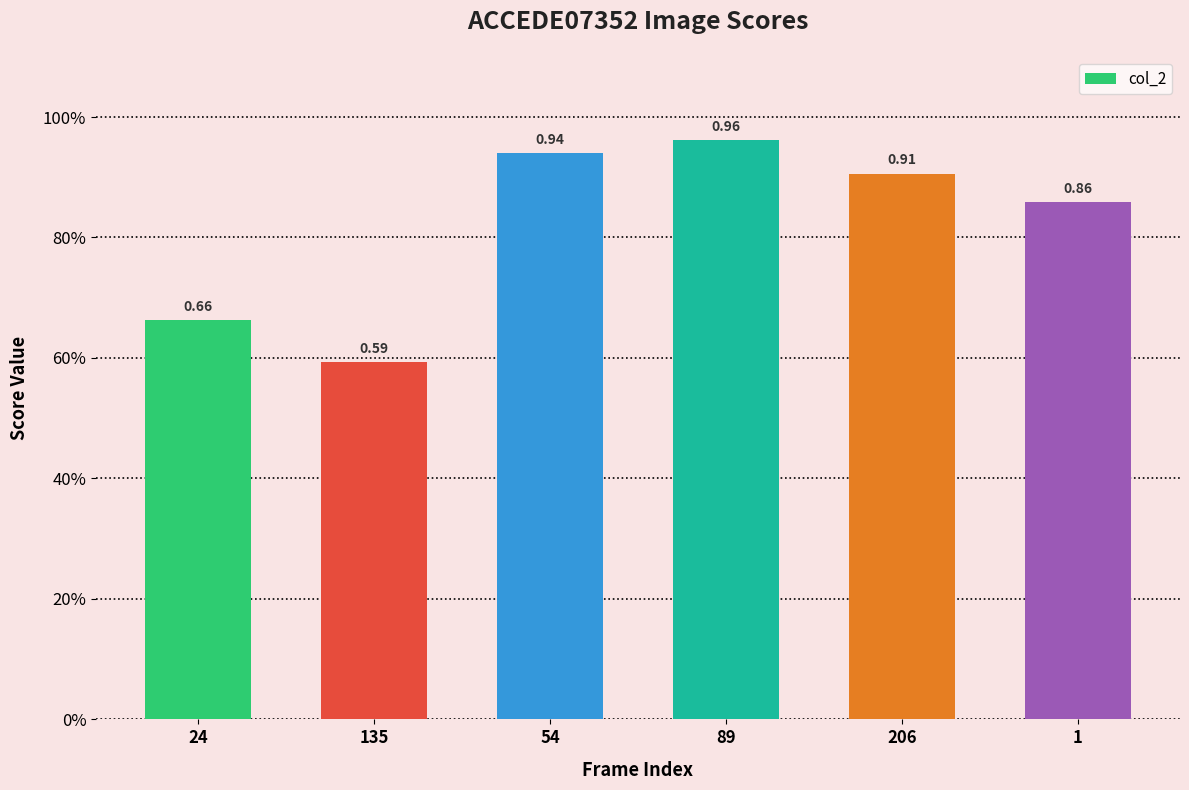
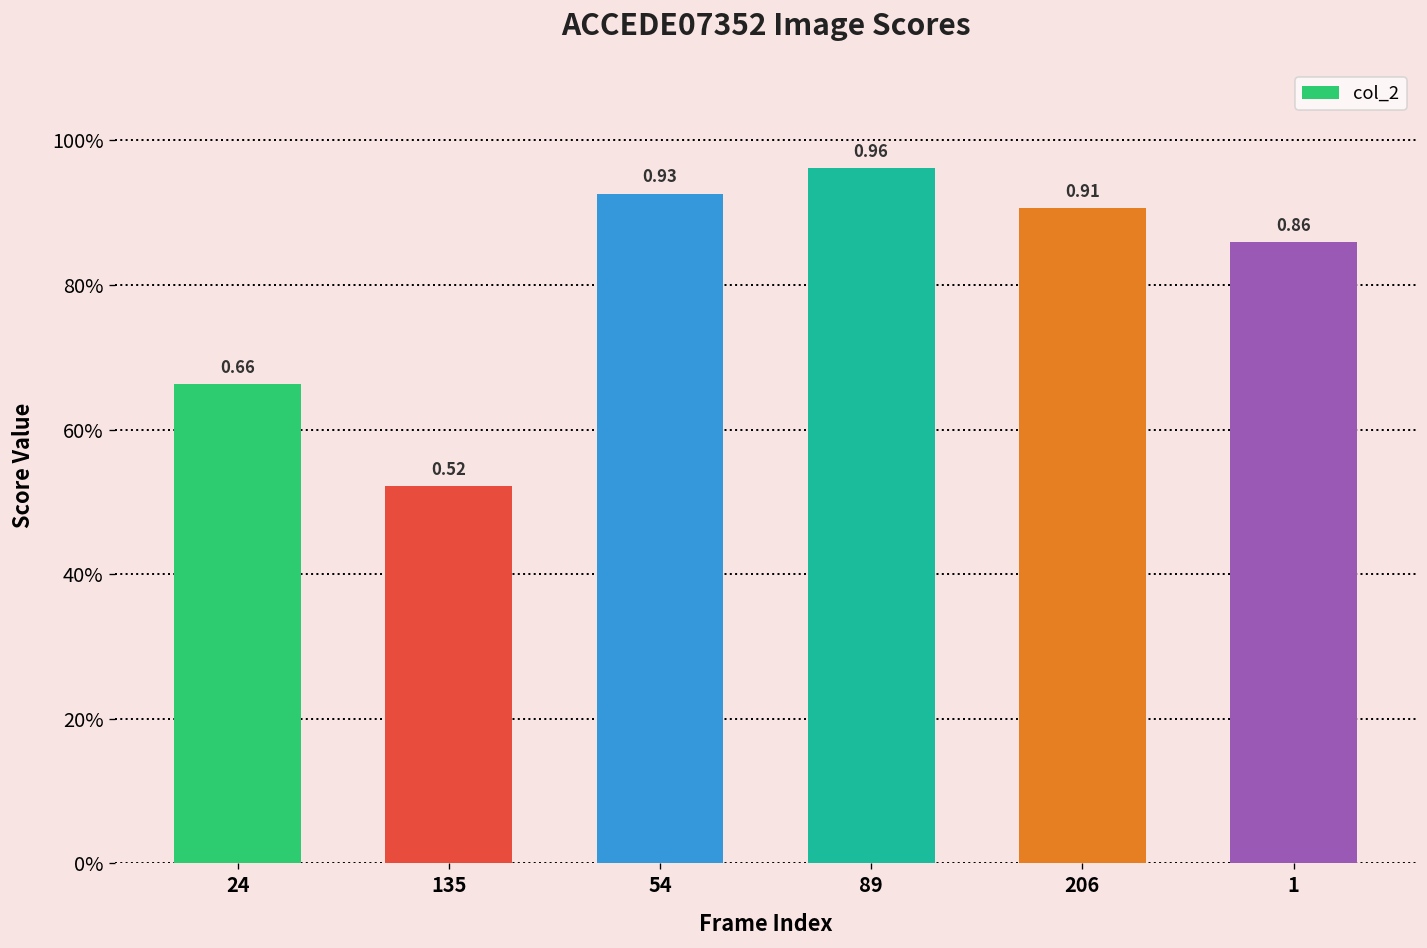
  {
    "24": 0.66,
-   "135": 0.59,
-   "54": 0.94,
+   "135": 0.52,
+   "54": 0.93,
    "89": 0.96,
    "206": 0.91,
    "1": 0.86
  }
